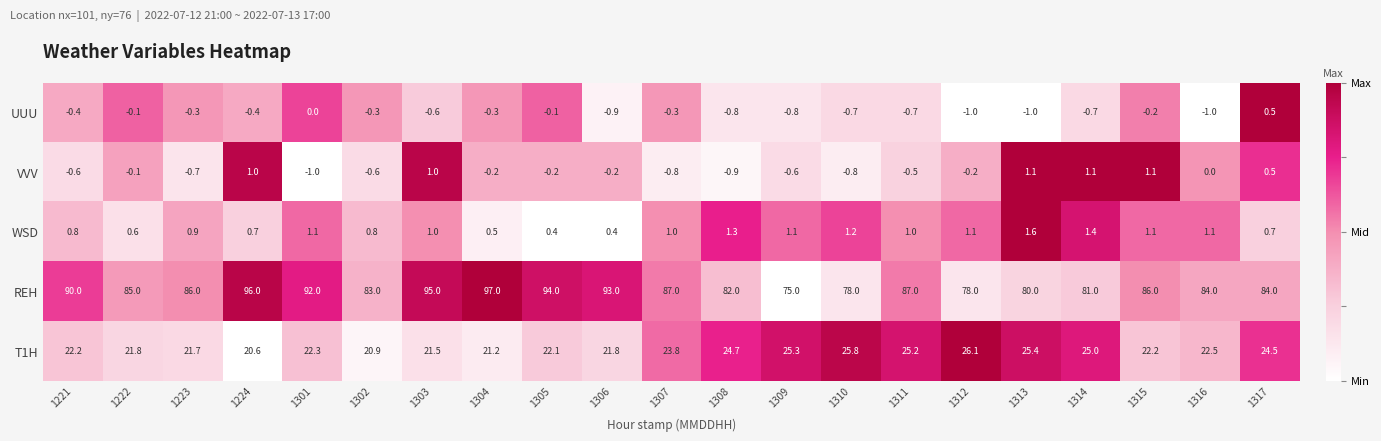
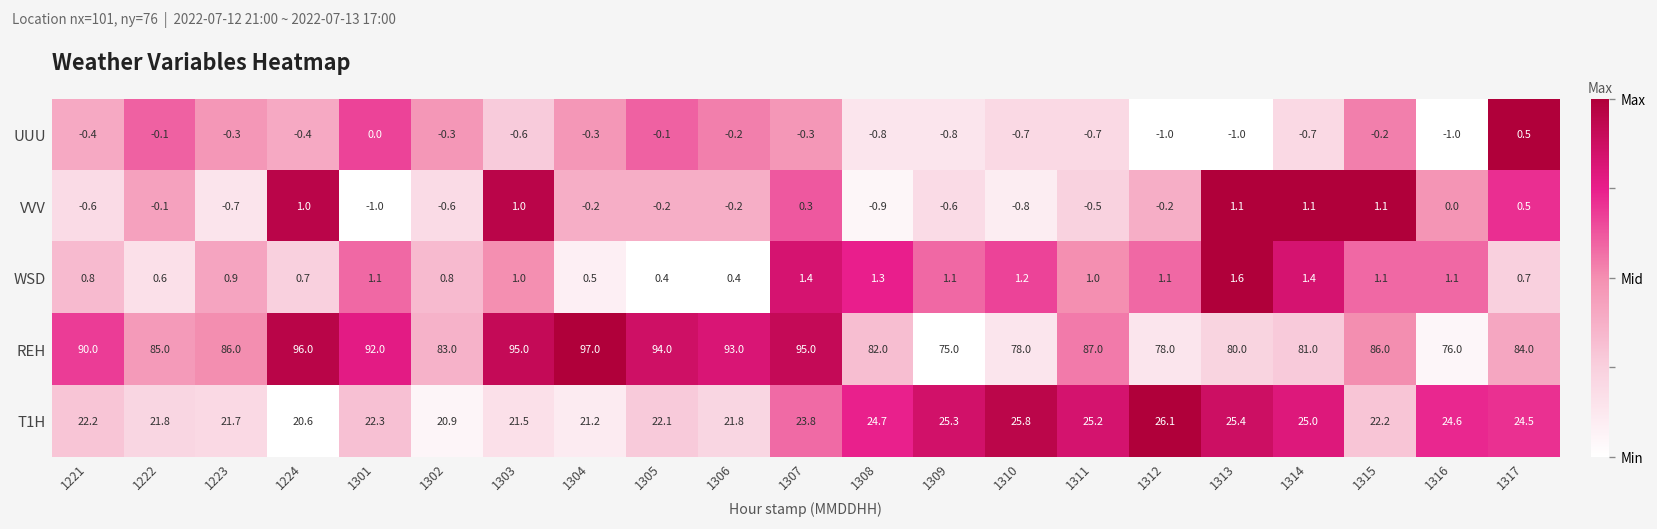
  {
    "UUU": {
      "1221": -0.4,
      "1222": -0.1,
      "1223": -0.3,
      "1224": -0.4,
      "1301": 0.0,
      "1302": -0.3,
      "1303": -0.6,
      "1304": -0.3,
      "1305": -0.1,
-     "1306": -0.9,
+     "1306": -0.2,
      "1307": -0.3,
      "1308": -0.8,
      "1309": -0.8,
      "1310": -0.7,
      "1311": -0.7,
      "1312": -1.0,
      "1313": -1.0,
      "1314": -0.7,
      "1315": -0.2,
      "1316": -1.0,
      "1317": 0.5
    },
    "VVV": {
      "1221": -0.6,
      "1222": -0.1,
      "1223": -0.7,
      "1224": 1.0,
      "1301": -1.0,
      "1302": -0.6,
      "1303": 1.0,
      "1304": -0.2,
      "1305": -0.2,
      "1306": -0.2,
-     "1307": -0.8,
+     "1307": 0.3,
      "1308": -0.9,
      "1309": -0.6,
      "1310": -0.8,
      "1311": -0.5,
      "1312": -0.2,
      "1313": 1.1,
      "1314": 1.1,
      "1315": 1.1,
      "1316": 0.0,
      "1317": 0.5
    },
    "WSD": {
      "1221": 0.8,
      "1222": 0.6,
      "1223": 0.9,
      "1224": 0.7,
      "1301": 1.1,
      "1302": 0.8,
      "1303": 1.0,
      "1304": 0.5,
      "1305": 0.4,
      "1306": 0.4,
-     "1307": 1.0,
+     "1307": 1.4,
      "1308": 1.3,
      "1309": 1.1,
      "1310": 1.2,
      "1311": 1.0,
      "1312": 1.1,
      "1313": 1.6,
      "1314": 1.4,
      "1315": 1.1,
      "1316": 1.1,
      "1317": 0.7
    },
    "REH": {
      "1221": 90.0,
      "1222": 85.0,
      "1223": 86.0,
      "1224": 96.0,
      "1301": 92.0,
      "1302": 83.0,
      "1303": 95.0,
      "1304": 97.0,
      "1305": 94.0,
      "1306": 93.0,
-     "1307": 87.0,
+     "1307": 95.0,
      "1308": 82.0,
      "1309": 75.0,
      "1310": 78.0,
      "1311": 87.0,
      "1312": 78.0,
      "1313": 80.0,
      "1314": 81.0,
      "1315": 86.0,
-     "1316": 84.0,
+     "1316": 76.0,
      "1317": 84.0
    },
    "T1H": {
      "1221": 22.2,
      "1222": 21.8,
      "1223": 21.7,
      "1224": 20.6,
      "1301": 22.3,
      "1302": 20.9,
      "1303": 21.5,
      "1304": 21.2,
      "1305": 22.1,
      "1306": 21.8,
      "1307": 23.8,
      "1308": 24.7,
      "1309": 25.3,
      "1310": 25.8,
      "1311": 25.2,
      "1312": 26.1,
      "1313": 25.4,
      "1314": 25.0,
      "1315": 22.2,
-     "1316": 22.5,
+     "1316": 24.6,
      "1317": 24.5
    }
  }
